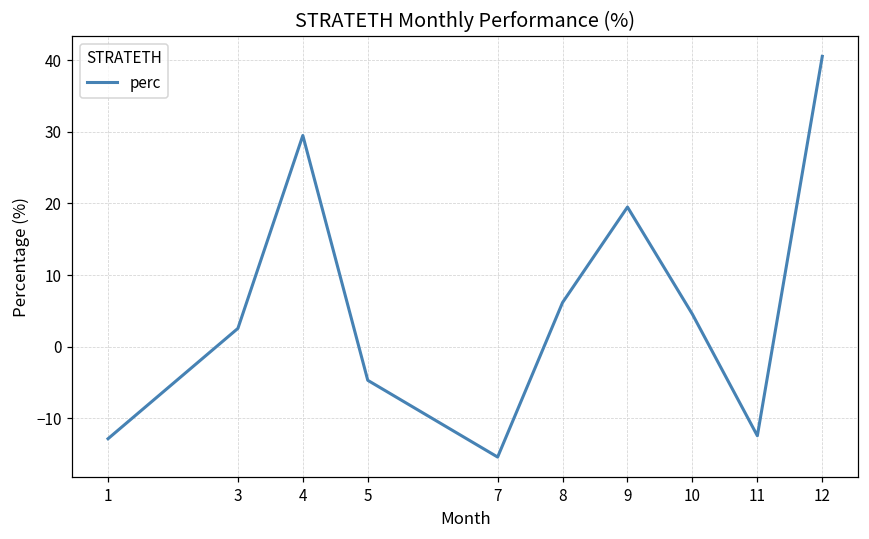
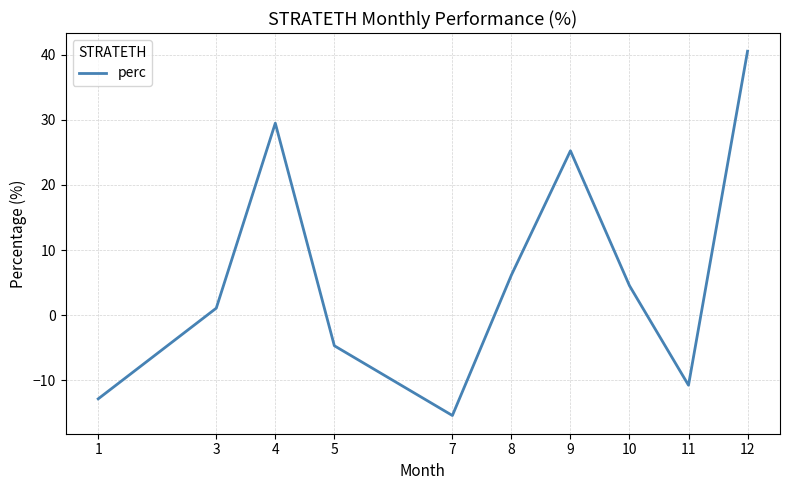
  {
    "1": -13,
-   "3": 3,
+   "3": 1,
    "4": 29,
    "5": -5,
    "7": -15,
    "8": 6,
-   "9": 19,
+   "9": 25,
    "10": 5,
-   "11": -12,
+   "11": -11,
    "12": 41
  }
